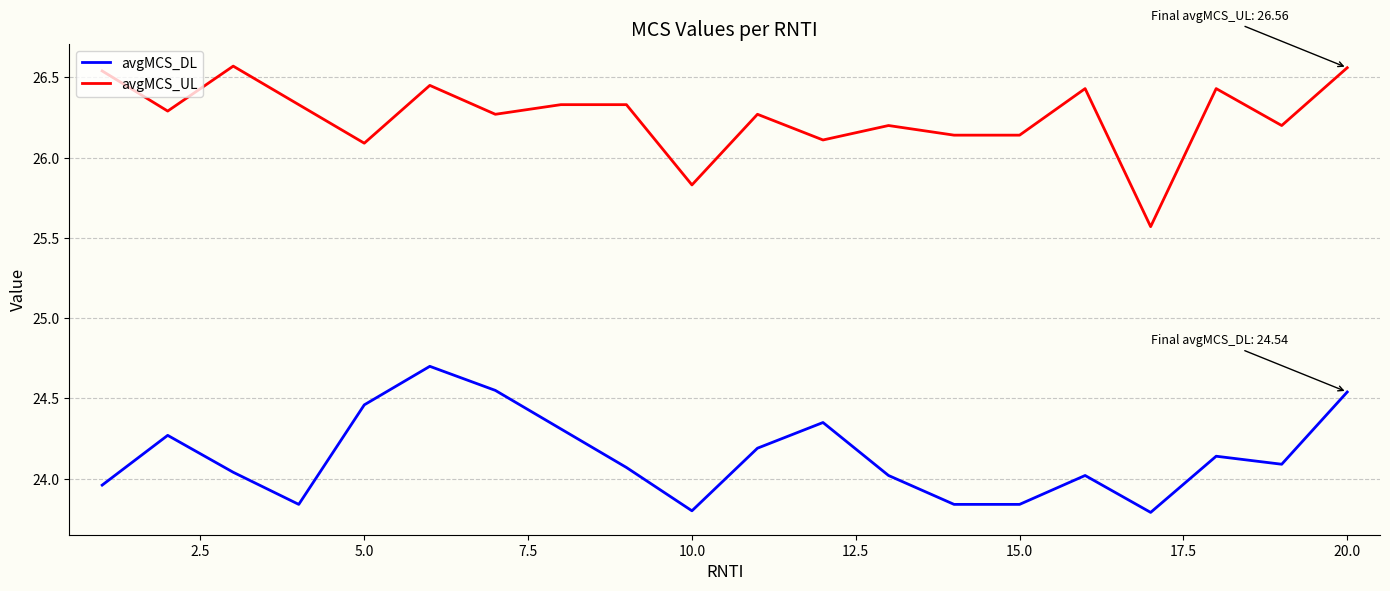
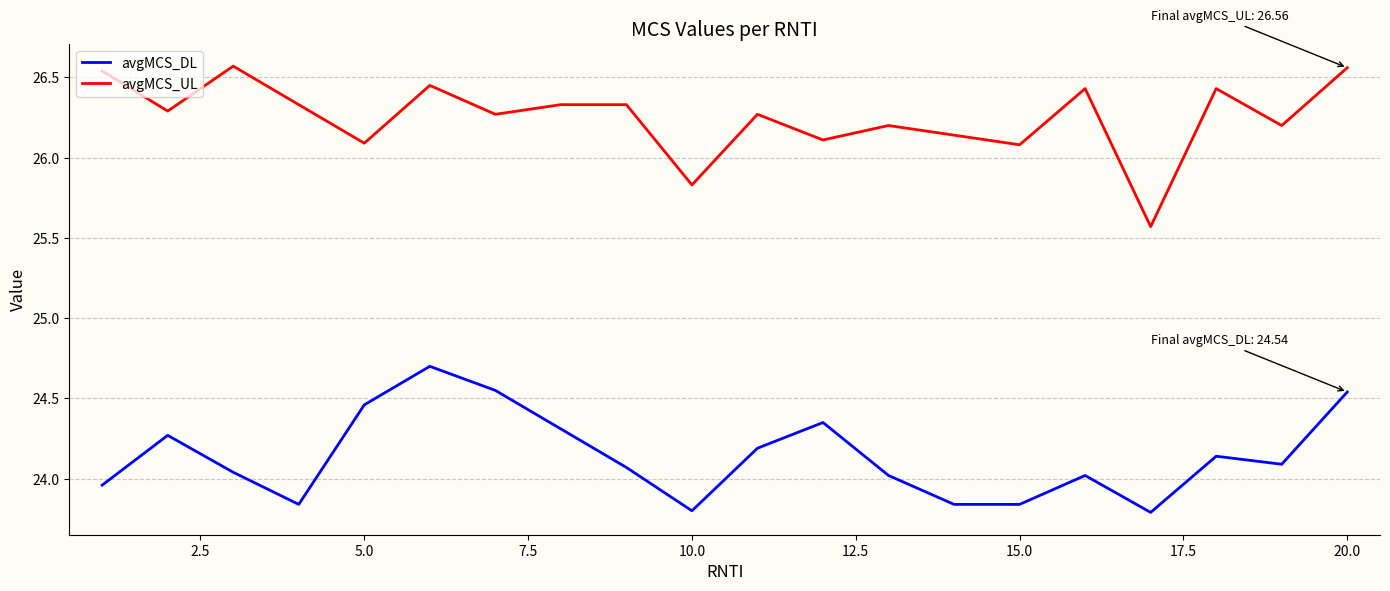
  {
    "avgMCS_DL": {
      "20.0": 24.54
    },
    "avgMCS_UL": {
      "5.0": 26.09,
      "10.0": 25.83,
-     "15.0": 26.14
+     "15.0": 26.08
    }
  }
